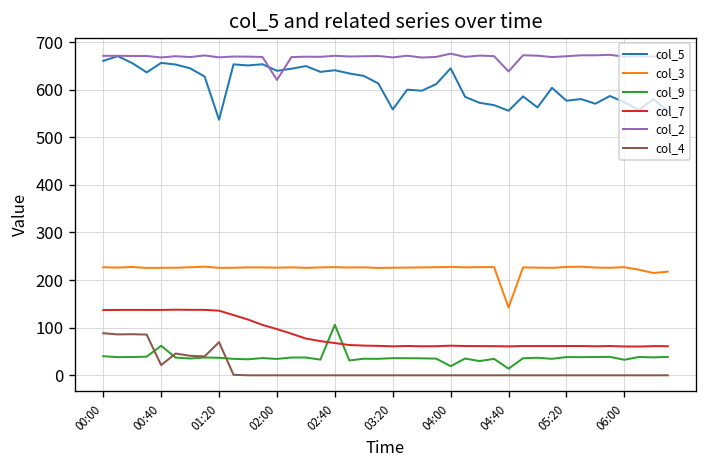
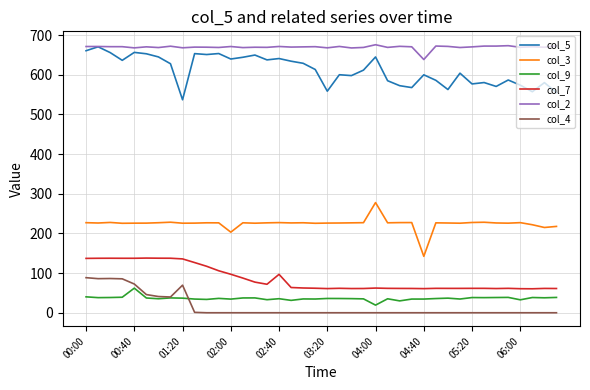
  {
    "col_5": {
      "00:00": 660,
      "00:40": 660,
      "01:20": 540,
      "02:00": 640,
      "02:40": 640,
      "03:20": 560,
      "04:00": 640,
-     "04:40": 560,
+     "04:40": 600,
      "05:20": 580
    },
    "col_3": {
      "00:00": 230,
      "00:40": 230,
      "01:20": 230,
-     "02:00": 230,
+     "02:00": 200,
      "02:40": 230,
      "03:20": 230,
-     "04:00": 230,
+     "04:00": 280,
      "04:40": 140,
      "05:20": 230,
      "06:00": 230
    },
    "col_9": {
      "00:00": 40,
      "00:40": 60,
      "01:20": 40,
      "02:00": 30,
-     "02:40": 110,
+     "02:40": 40,
      "03:20": 40,
      "04:00": 20,
-     "04:40": 10,
+     "04:40": 30,
      "05:20": 40,
      "06:00": 30
    },
    "col_7": {
      "00:00": 140,
      "00:40": 140,
      "01:20": 140,
      "02:00": 100,
-     "02:40": 70,
+     "02:40": 100,
      "03:20": 60,
      "04:00": 60,
      "04:40": 60,
      "05:20": 60,
      "06:00": 60
    },
    "col_2": {
      "00:00": 670,
      "00:40": 670,
      "01:20": 670,
-     "02:00": 620,
+     "02:00": 670,
      "02:40": 670,
      "03:20": 670,
      "04:00": 680,
      "04:40": 640,
      "05:20": 670
    },
    "col_4": {
      "00:00": 90,
-     "00:40": 20,
+     "00:40": 70,
      "01:20": 70,
      "02:00": 0,
      "02:40": 0,
      "03:20": 0,
      "04:00": 0,
      "04:40": 0,
      "05:20": 0,
      "06:00": 0
    }
  }
